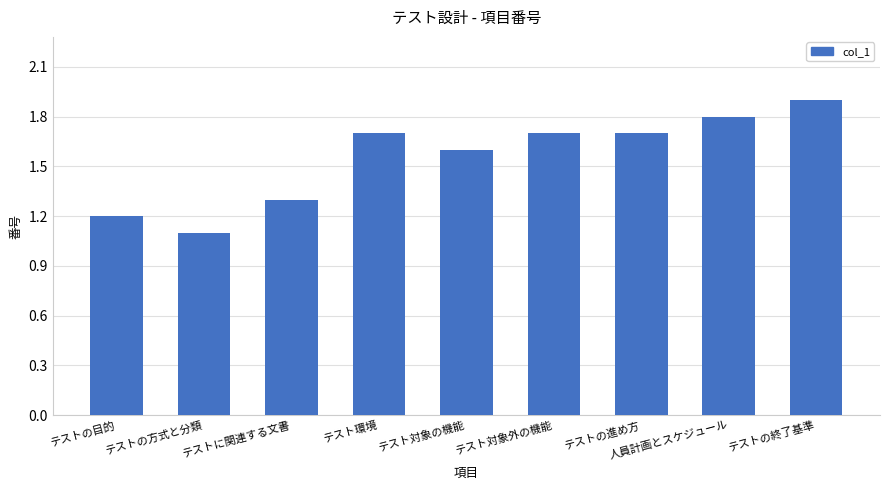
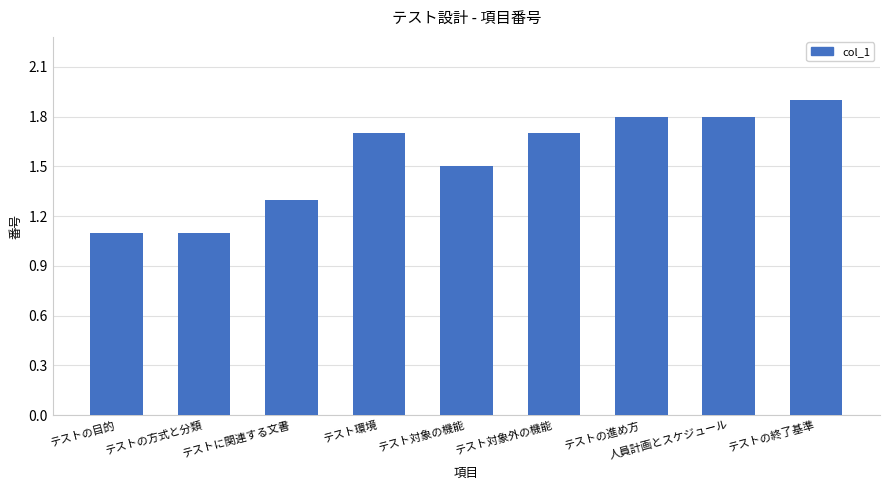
  {
-   "テストの目的": 1.2,
+   "テストの目的": 1.1,
    "テストの方式と分類": 1.1,
    "テストに関連する文書": 1.3,
    "テスト環境": 1.7,
-   "テスト対象の機能": 1.6,
+   "テスト対象の機能": 1.5,
    "テスト対象外の機能": 1.7,
-   "テストの進め方": 1.7,
+   "テストの進め方": 1.8,
    "人員計画とスケジュール": 1.8,
    "テストの終了基準": 1.9
  }
